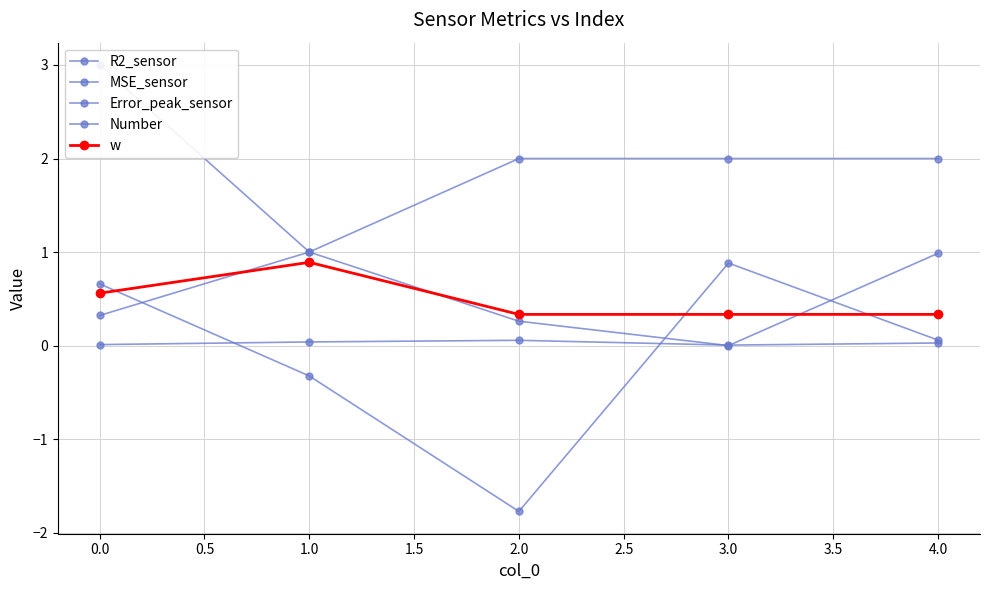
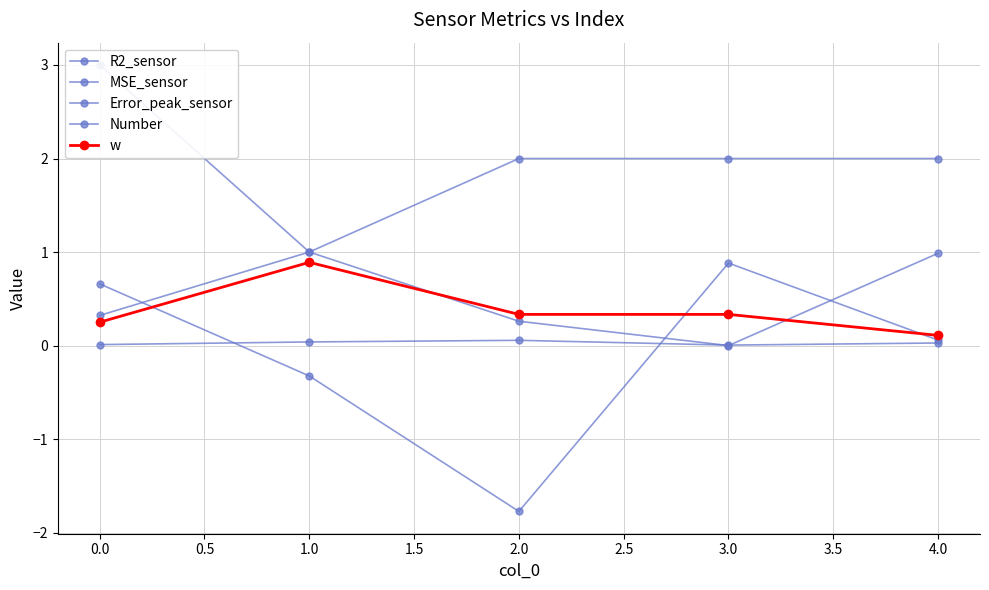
  {
    "w": {
-     "0.0": 0.6,
+     "0.0": 0.3,
      "1.0": 0.9,
      "2.0": 0.3,
      "3.0": 0.3,
-     "4.0": 0.3
+     "4.0": 0.1
    }
  }
